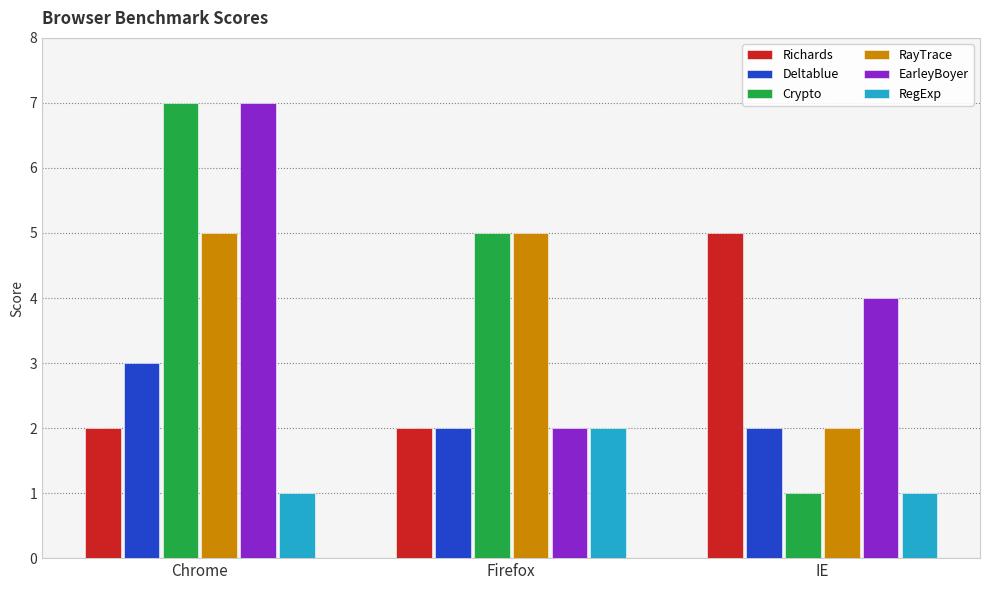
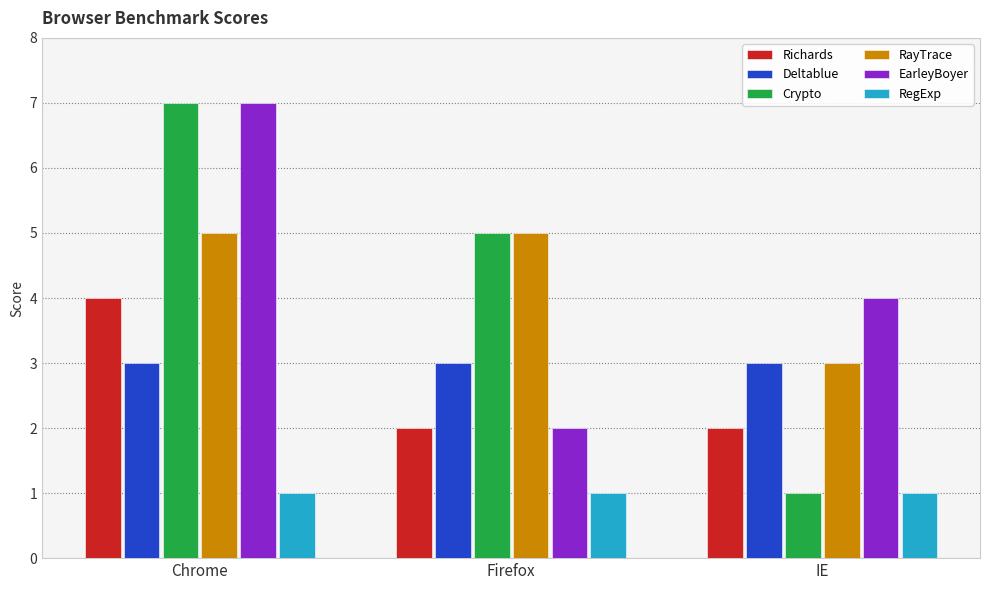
  {
    "Richards": {
-     "Chrome": 2,
+     "Chrome": 4,
      "Firefox": 2,
-     "IE": 5
+     "IE": 2
    },
    "Deltablue": {
      "Chrome": 3,
-     "Firefox": 2,
-     "IE": 2
+     "Firefox": 3,
+     "IE": 3
    },
    "Crypto": {
      "Chrome": 7,
      "Firefox": 5,
      "IE": 1
    },
    "RayTrace": {
      "Chrome": 5,
      "Firefox": 5,
-     "IE": 2
+     "IE": 3
    },
    "EarleyBoyer": {
      "Chrome": 7,
      "Firefox": 2,
      "IE": 4
    },
    "RegExp": {
      "Chrome": 1,
-     "Firefox": 2,
+     "Firefox": 1,
      "IE": 1
    }
  }
